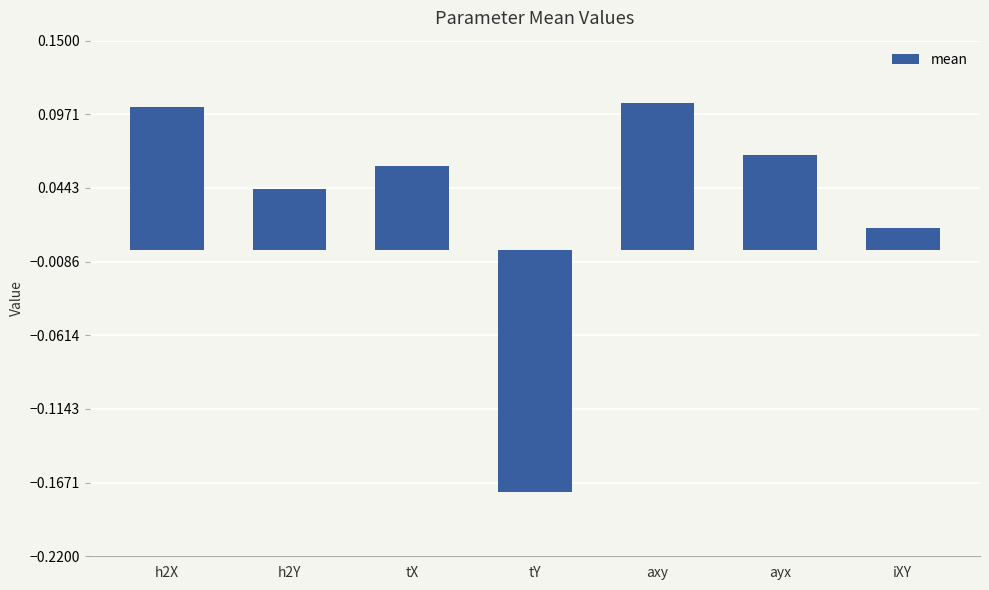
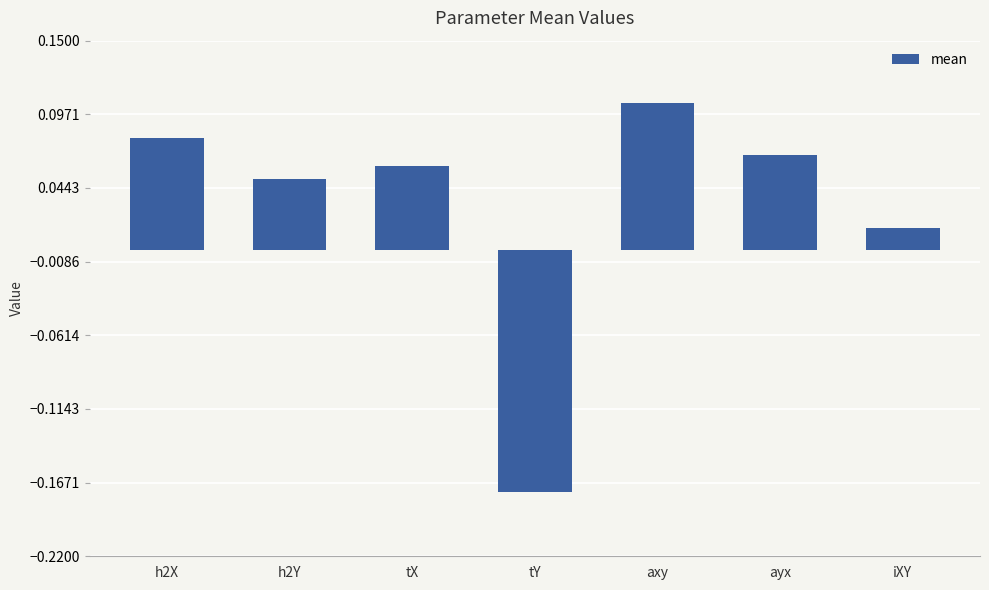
  {
-   "h2X": 0.102,
-   "h2Y": 0.044,
+   "h2X": 0.080,
+   "h2Y": 0.051,
    "tX": 0.060,
    "tY": -0.174,
    "axy": 0.105,
    "ayx": 0.068,
    "iXY": 0.016
  }
